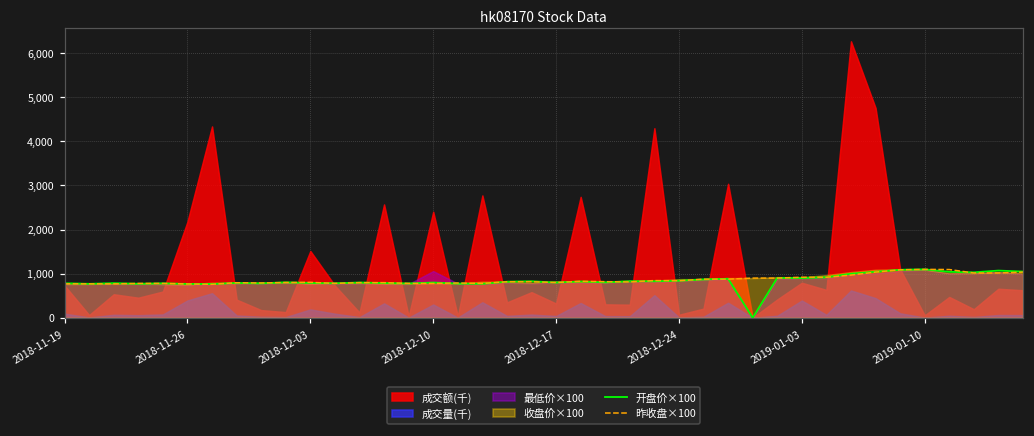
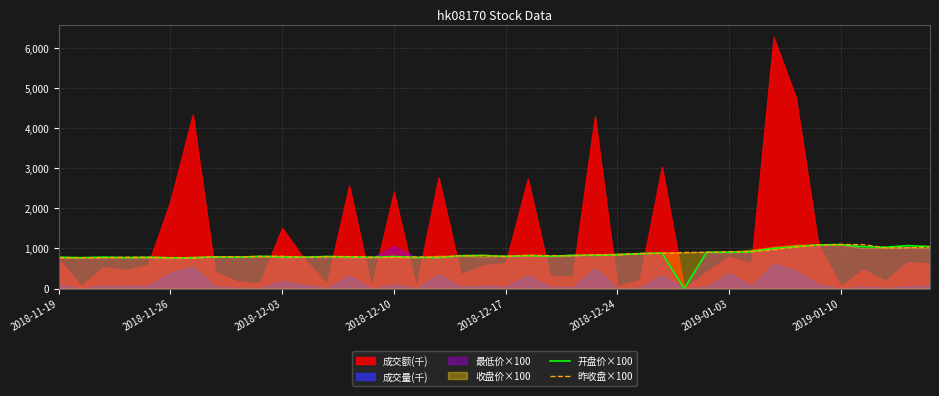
  {
    "成交额(千)": {
      "2018-11-26": "2,200",
      "2018-12-03": "1,500",
      "2018-12-10": "2,400",
-     "2018-12-17": "300",
+     "2018-12-17": "600",
      "2019-01-03": "800"
    },
    "成交量(千)": {
      "2018-11-19": "100",
      "2018-11-26": "400",
      "2018-12-03": "200",
-     "2018-12-10": "300",
+     "2018-12-10": "100",
      "2019-01-03": "400"
    },
    "最低价×100": {
      "2018-12-10": "1,100"
    }
  }
